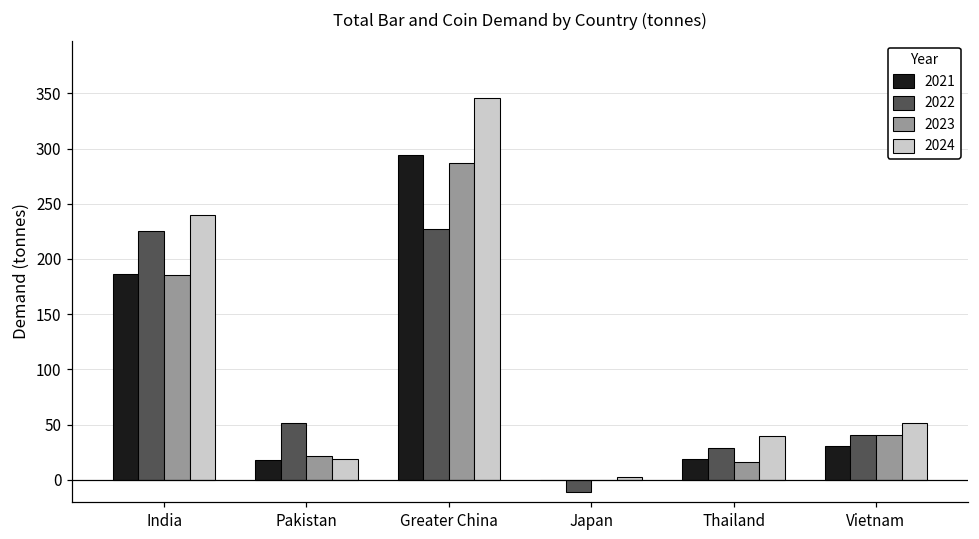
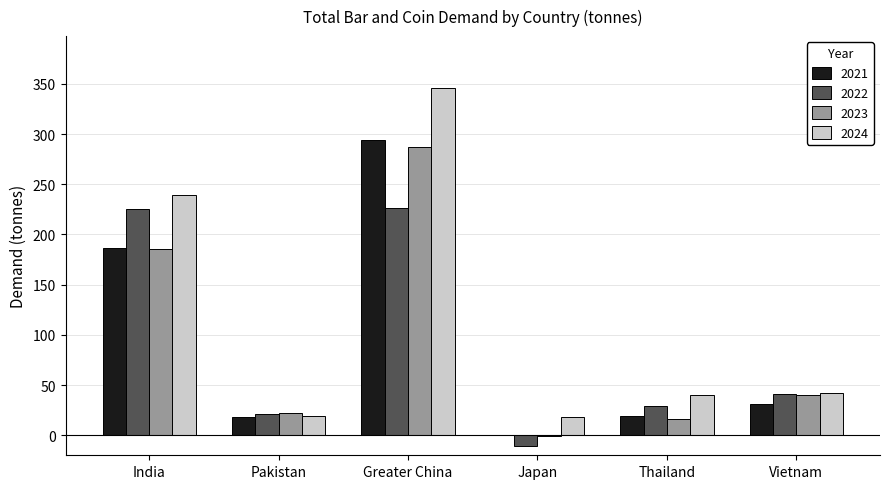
  {
    "2021": {
      "India": 186,
      "Pakistan": 18,
      "Greater China": 294,
      "Thailand": 19,
      "Vietnam": 31
    },
    "2022": {
      "India": 225,
-     "Pakistan": 51,
+     "Pakistan": 21,
      "Greater China": 227,
      "Japan": -11,
      "Thailand": 29,
      "Vietnam": 41
    },
    "2023": {
      "India": 185,
      "Pakistan": 22,
      "Greater China": 287,
      "Thailand": 16,
      "Vietnam": 40
    },
    "2024": {
      "India": 239,
      "Pakistan": 19,
      "Greater China": 346,
-     "Japan": 3,
+     "Japan": 18,
      "Thailand": 40,
-     "Vietnam": 52
+     "Vietnam": 42
    }
  }
